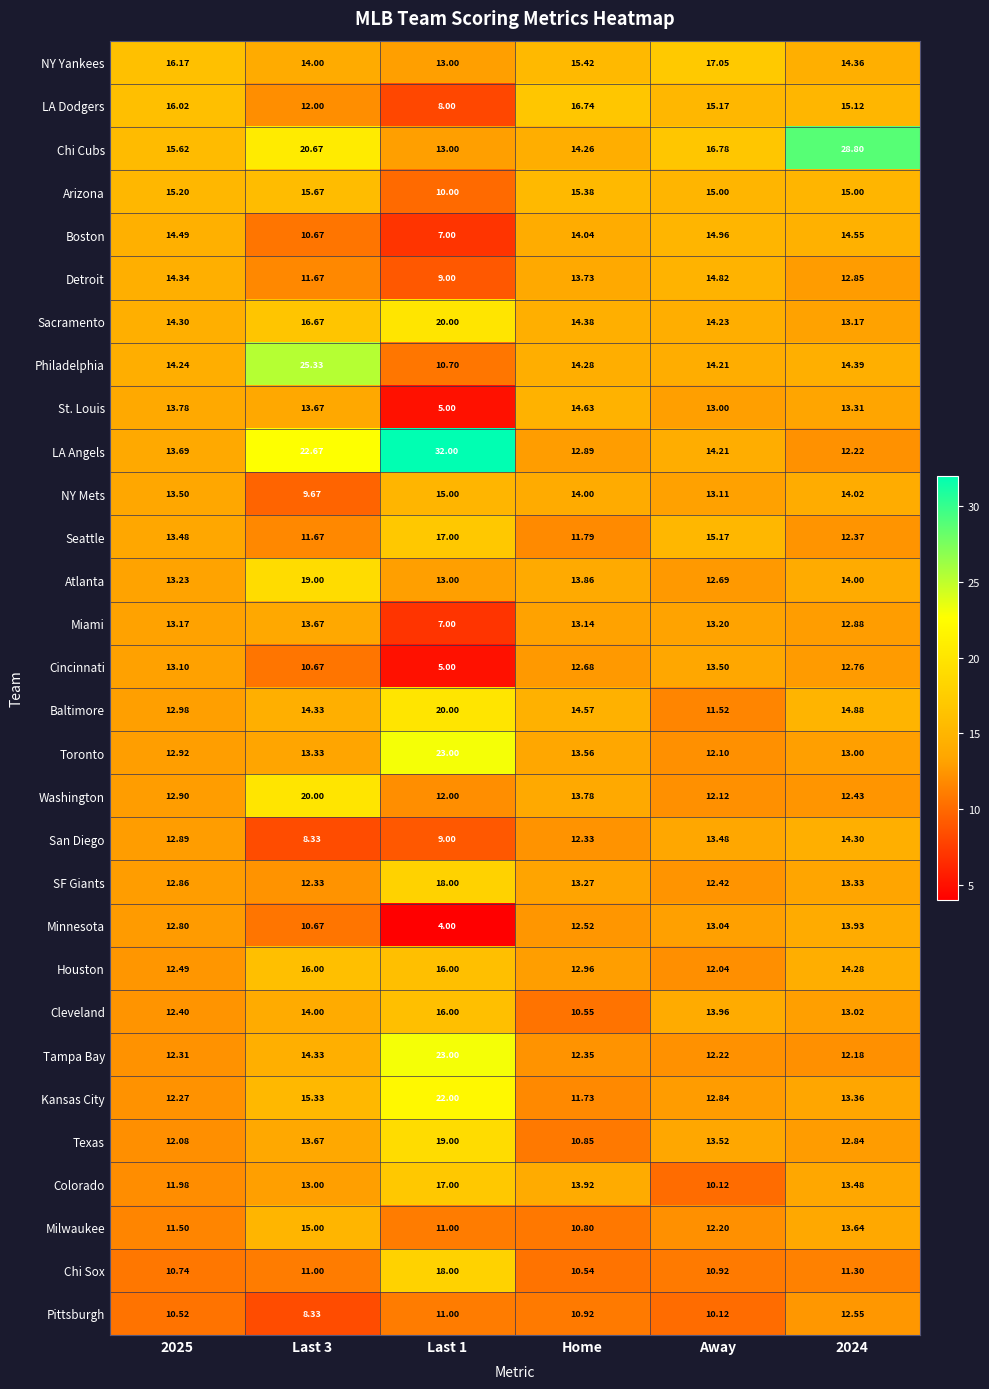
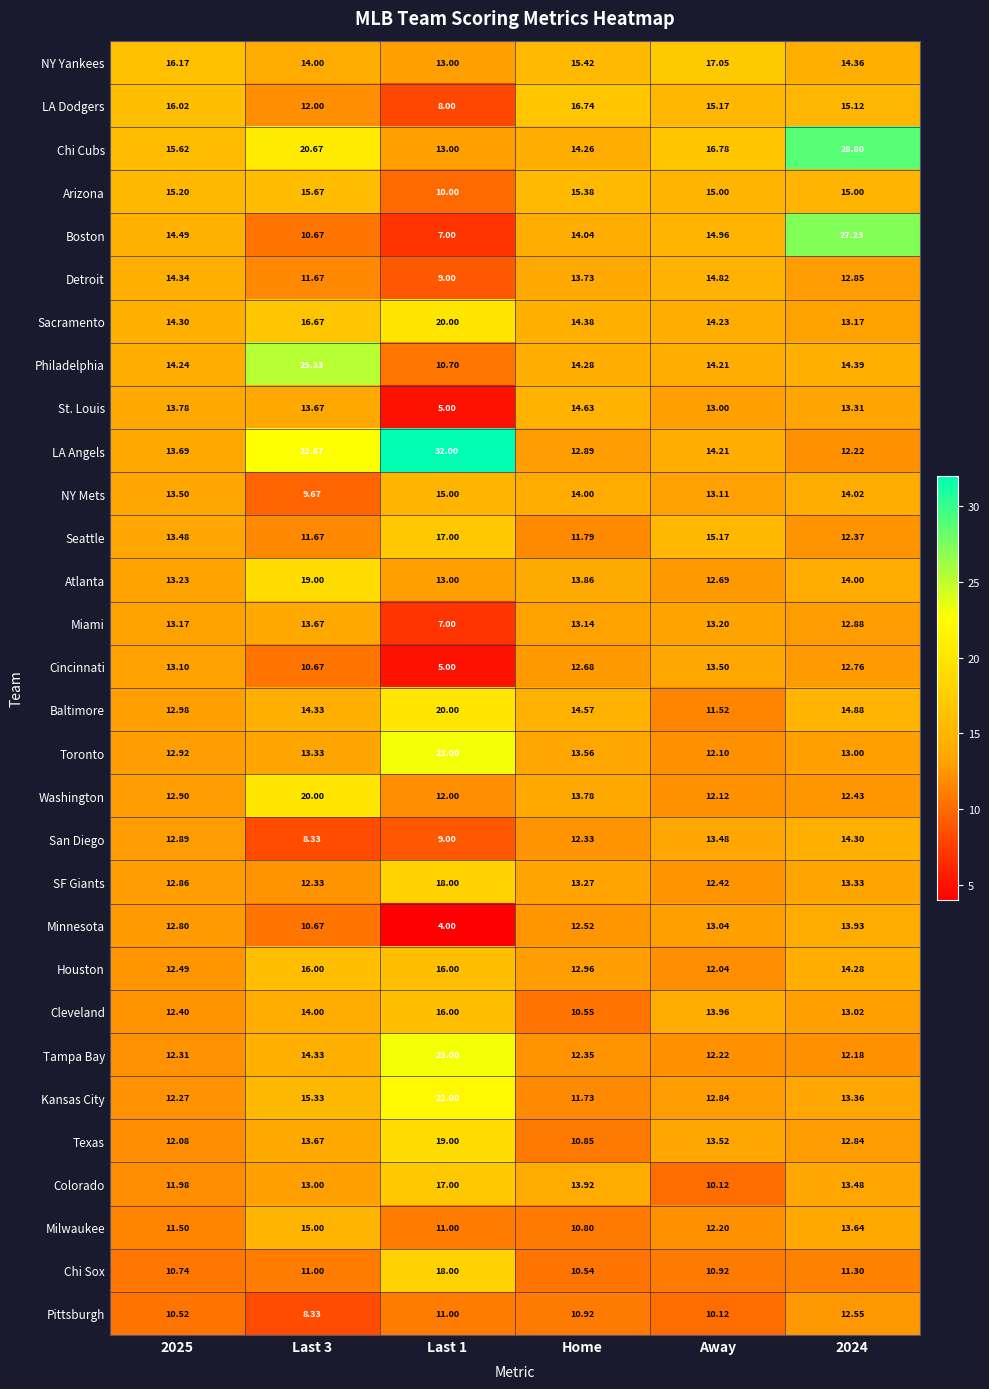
  {
    "NY Yankees": {
      "2025": 16.17,
      "Last 3": 14.00,
      "Last 1": 13.00,
      "Home": 15.42,
      "Away": 17.05,
      "2024": 14.36
    },
    "LA Dodgers": {
      "2025": 16.02,
      "Last 3": 12.00,
      "Last 1": 8.00,
      "Home": 16.74,
      "Away": 15.17,
      "2024": 15.12
    },
    "Chi Cubs": {
      "2025": 15.62,
      "Last 3": 20.67,
      "Last 1": 13.00,
      "Home": 14.26,
      "Away": 16.78,
      "2024": 28.80
    },
    "Arizona": {
      "2025": 15.20,
      "Last 3": 15.67,
      "Last 1": 10.00,
      "Home": 15.38,
      "Away": 15.00,
      "2024": 15.00
    },
    "Boston": {
      "2025": 14.49,
      "Last 3": 10.67,
      "Last 1": 7.00,
      "Home": 14.04,
      "Away": 14.96,
-     "2024": 14.55
+     "2024": 27.23
    },
    "Detroit": {
      "2025": 14.34,
      "Last 3": 11.67,
      "Last 1": 9.00,
      "Home": 13.73,
      "Away": 14.82,
      "2024": 12.85
    },
    "Sacramento": {
      "2025": 14.30,
      "Last 3": 16.67,
      "Last 1": 20.00,
      "Home": 14.38,
      "Away": 14.23,
      "2024": 13.17
    },
    "Philadelphia": {
      "2025": 14.24,
      "Last 3": 25.33,
      "Last 1": 10.70,
      "Home": 14.28,
      "Away": 14.21,
      "2024": 14.39
    },
    "St. Louis": {
      "2025": 13.78,
      "Last 3": 13.67,
      "Last 1": 5.00,
      "Home": 14.63,
      "Away": 13.00,
      "2024": 13.31
    },
    "LA Angels": {
      "2025": 13.69,
      "Last 3": 22.67,
      "Last 1": 32.00,
      "Home": 12.89,
      "Away": 14.21,
      "2024": 12.22
    },
    "NY Mets": {
      "2025": 13.50,
      "Last 3": 9.67,
      "Last 1": 15.00,
      "Home": 14.00,
      "Away": 13.11,
      "2024": 14.02
    },
    "Seattle": {
      "2025": 13.48,
      "Last 3": 11.67,
      "Last 1": 17.00,
      "Home": 11.79,
      "Away": 15.17,
      "2024": 12.37
    },
    "Atlanta": {
      "2025": 13.23,
      "Last 3": 19.00,
      "Last 1": 13.00,
      "Home": 13.86,
      "Away": 12.69,
      "2024": 14.00
    },
    "Miami": {
      "2025": 13.17,
      "Last 3": 13.67,
      "Last 1": 7.00,
      "Home": 13.14,
      "Away": 13.20,
      "2024": 12.88
    },
    "Cincinnati": {
      "2025": 13.10,
      "Last 3": 10.67,
      "Last 1": 5.00,
      "Home": 12.68,
      "Away": 13.50,
      "2024": 12.76
    },
    "Baltimore": {
      "2025": 12.98,
      "Last 3": 14.33,
      "Last 1": 20.00,
      "Home": 14.57,
      "Away": 11.52,
      "2024": 14.88
    },
    "Toronto": {
      "2025": 12.92,
      "Last 3": 13.33,
      "Last 1": 23.00,
      "Home": 13.56,
      "Away": 12.10,
      "2024": 13.00
    },
    "Washington": {
      "2025": 12.90,
      "Last 3": 20.00,
      "Last 1": 12.00,
      "Home": 13.78,
      "Away": 12.12,
      "2024": 12.43
    },
    "San Diego": {
      "2025": 12.89,
      "Last 3": 8.33,
      "Last 1": 9.00,
      "Home": 12.33,
      "Away": 13.48,
      "2024": 14.30
    },
    "SF Giants": {
      "2025": 12.86,
      "Last 3": 12.33,
      "Last 1": 18.00,
      "Home": 13.27,
      "Away": 12.42,
      "2024": 13.33
    },
    "Minnesota": {
      "2025": 12.80,
      "Last 3": 10.67,
      "Last 1": 4.00,
      "Home": 12.52,
      "Away": 13.04,
      "2024": 13.93
    },
    "Houston": {
      "2025": 12.49,
      "Last 3": 16.00,
      "Last 1": 16.00,
      "Home": 12.96,
      "Away": 12.04,
      "2024": 14.28
    },
    "Cleveland": {
      "2025": 12.40,
      "Last 3": 14.00,
      "Last 1": 16.00,
      "Home": 10.55,
      "Away": 13.96,
      "2024": 13.02
    },
    "Tampa Bay": {
      "2025": 12.31,
      "Last 3": 14.33,
      "Last 1": 23.00,
      "Home": 12.35,
      "Away": 12.22,
      "2024": 12.18
    },
    "Kansas City": {
      "2025": 12.27,
      "Last 3": 15.33,
      "Last 1": 22.00,
      "Home": 11.73,
      "Away": 12.84,
      "2024": 13.36
    },
    "Texas": {
      "2025": 12.08,
      "Last 3": 13.67,
      "Last 1": 19.00,
      "Home": 10.85,
      "Away": 13.52,
      "2024": 12.84
    },
    "Colorado": {
      "2025": 11.98,
      "Last 3": 13.00,
      "Last 1": 17.00,
      "Home": 13.92,
      "Away": 10.12,
      "2024": 13.48
    },
    "Milwaukee": {
      "2025": 11.50,
      "Last 3": 15.00,
      "Last 1": 11.00,
      "Home": 10.80,
      "Away": 12.20,
      "2024": 13.64
    },
    "Chi Sox": {
      "2025": 10.74,
      "Last 3": 11.00,
      "Last 1": 18.00,
      "Home": 10.54,
      "Away": 10.92,
      "2024": 11.30
    },
    "Pittsburgh": {
      "2025": 10.52,
      "Last 3": 8.33,
      "Last 1": 11.00,
      "Home": 10.92,
      "Away": 10.12,
      "2024": 12.55
    }
  }
